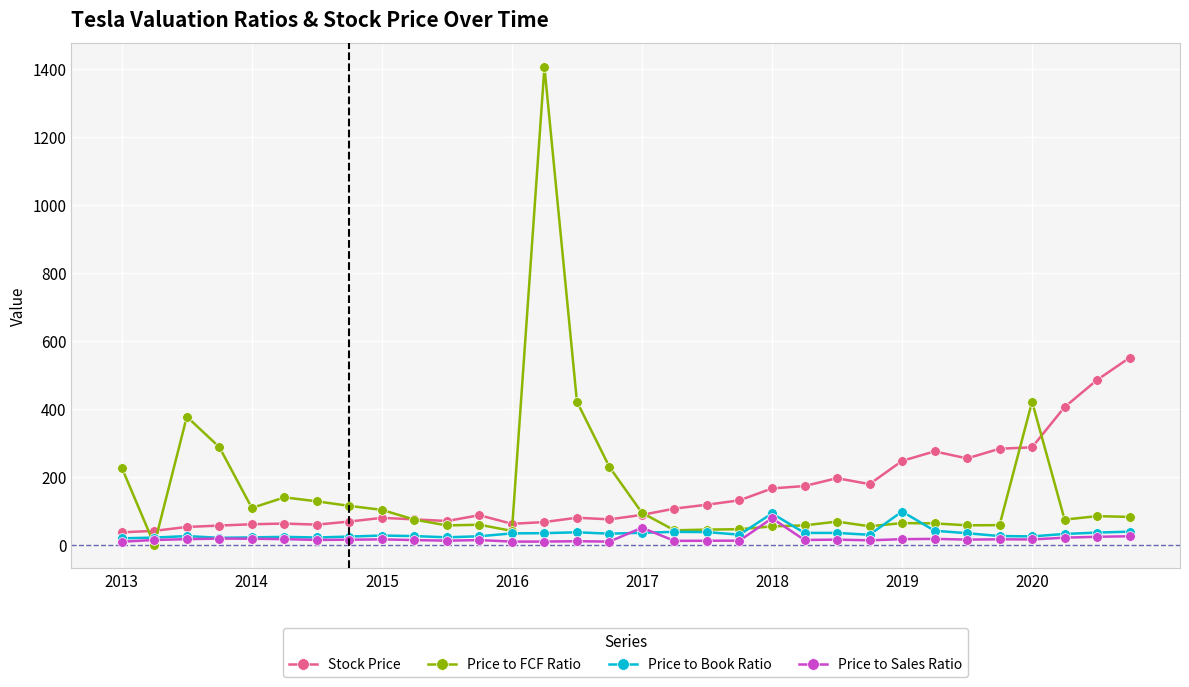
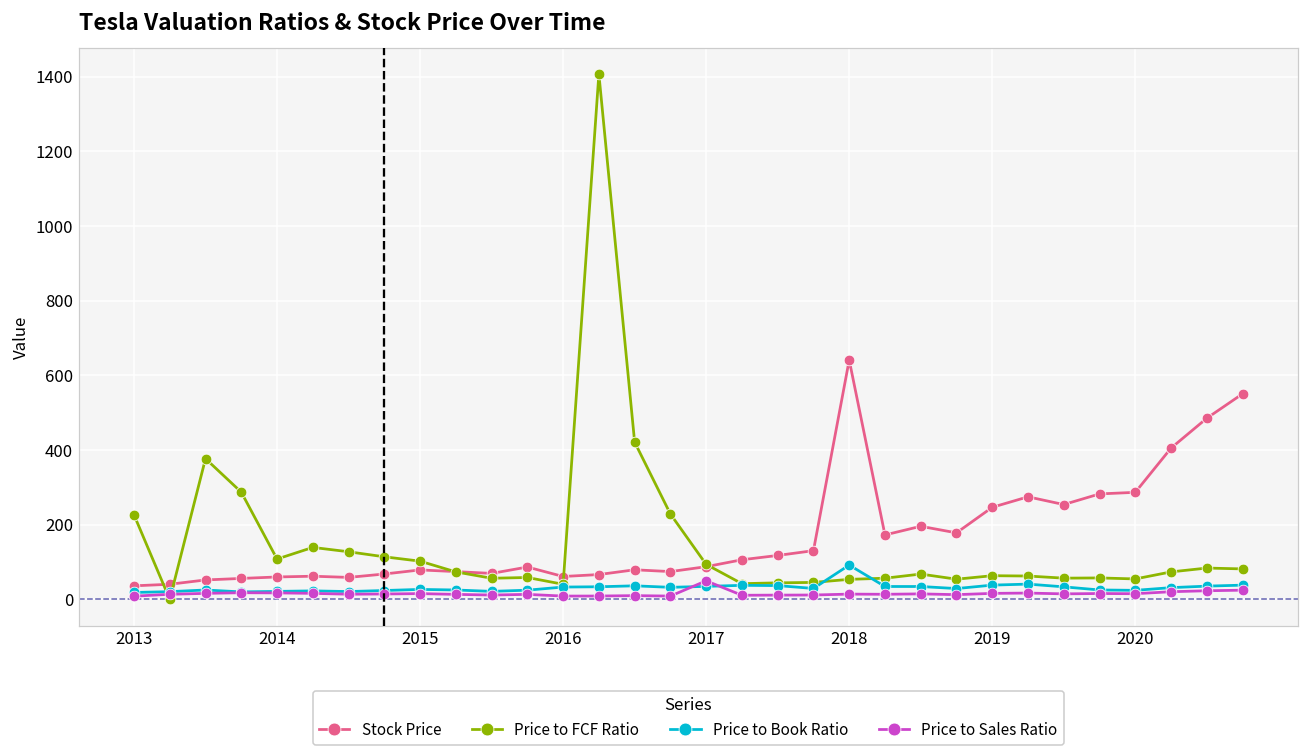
  {
    "Stock Price": {
      "2013": 40,
      "2014": 60,
      "2015": 80,
      "2016": 60,
-     "2018": 170,
+     "2018": 640,
      "2019": 250,
      "2020": 290
    },
    "Price to FCF Ratio": {
      "2013": 230,
      "2014": 110,
      "2015": 100,
      "2018": 50,
      "2019": 60,
-     "2020": 420
+     "2020": 50
    },
    "Price to Book Ratio": {
      "2013": 20,
      "2015": 30,
      "2017": 30,
      "2018": 90,
-     "2019": 100,
+     "2019": 40,
      "2020": 20
    },
    "Price to Sales Ratio": {
      "2013": 10,
      "2015": 20,
      "2016": 10,
      "2017": 50,
-     "2018": 80,
+     "2018": 10,
      "2019": 20,
      "2020": 20
    }
  }
